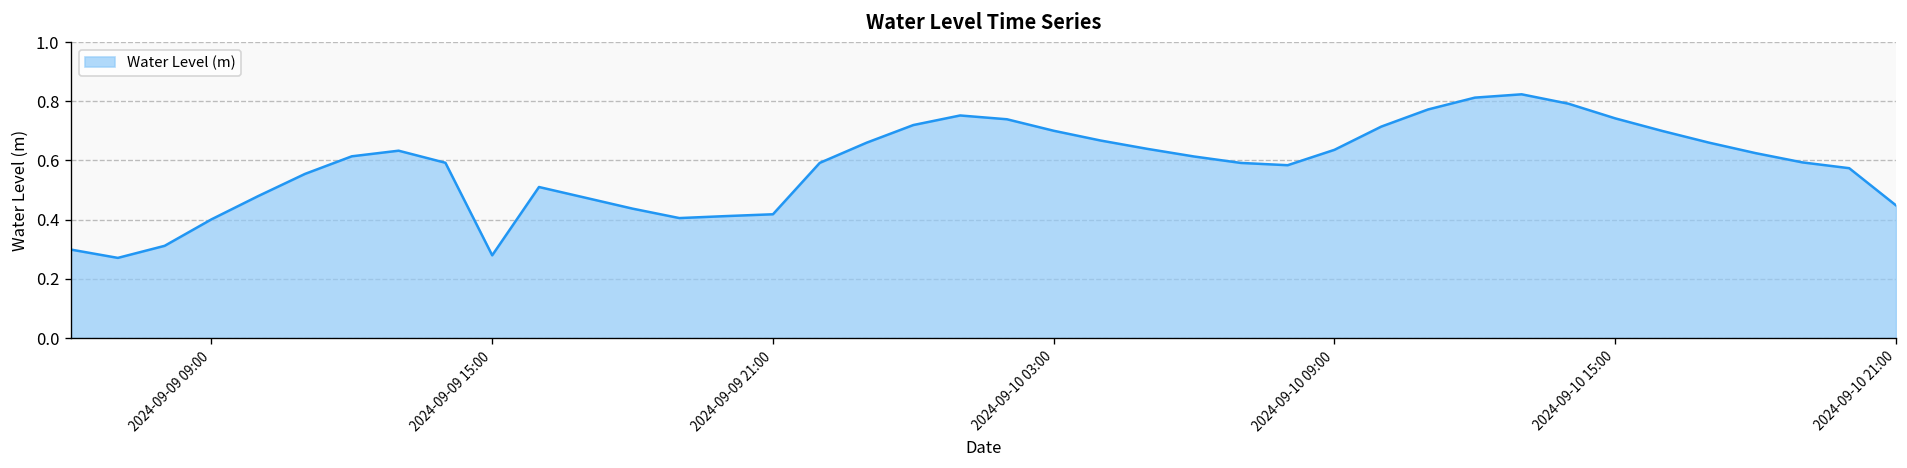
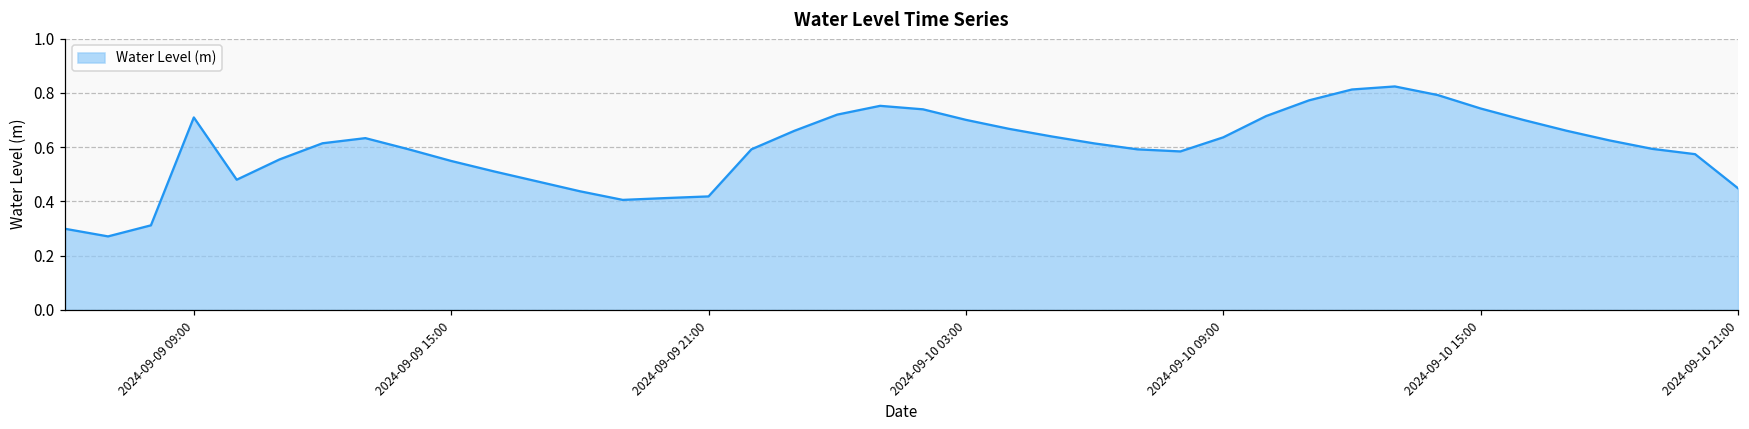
  {
-   "2024-09-09 09:00": 0.40,
-   "2024-09-09 15:00": 0.28,
+   "2024-09-09 09:00": 0.71,
+   "2024-09-09 15:00": 0.55,
    "2024-09-09 21:00": 0.42,
    "2024-09-10 03:00": 0.70,
    "2024-09-10 09:00": 0.64,
    "2024-09-10 15:00": 0.74,
    "2024-09-10 21:00": 0.45
  }
